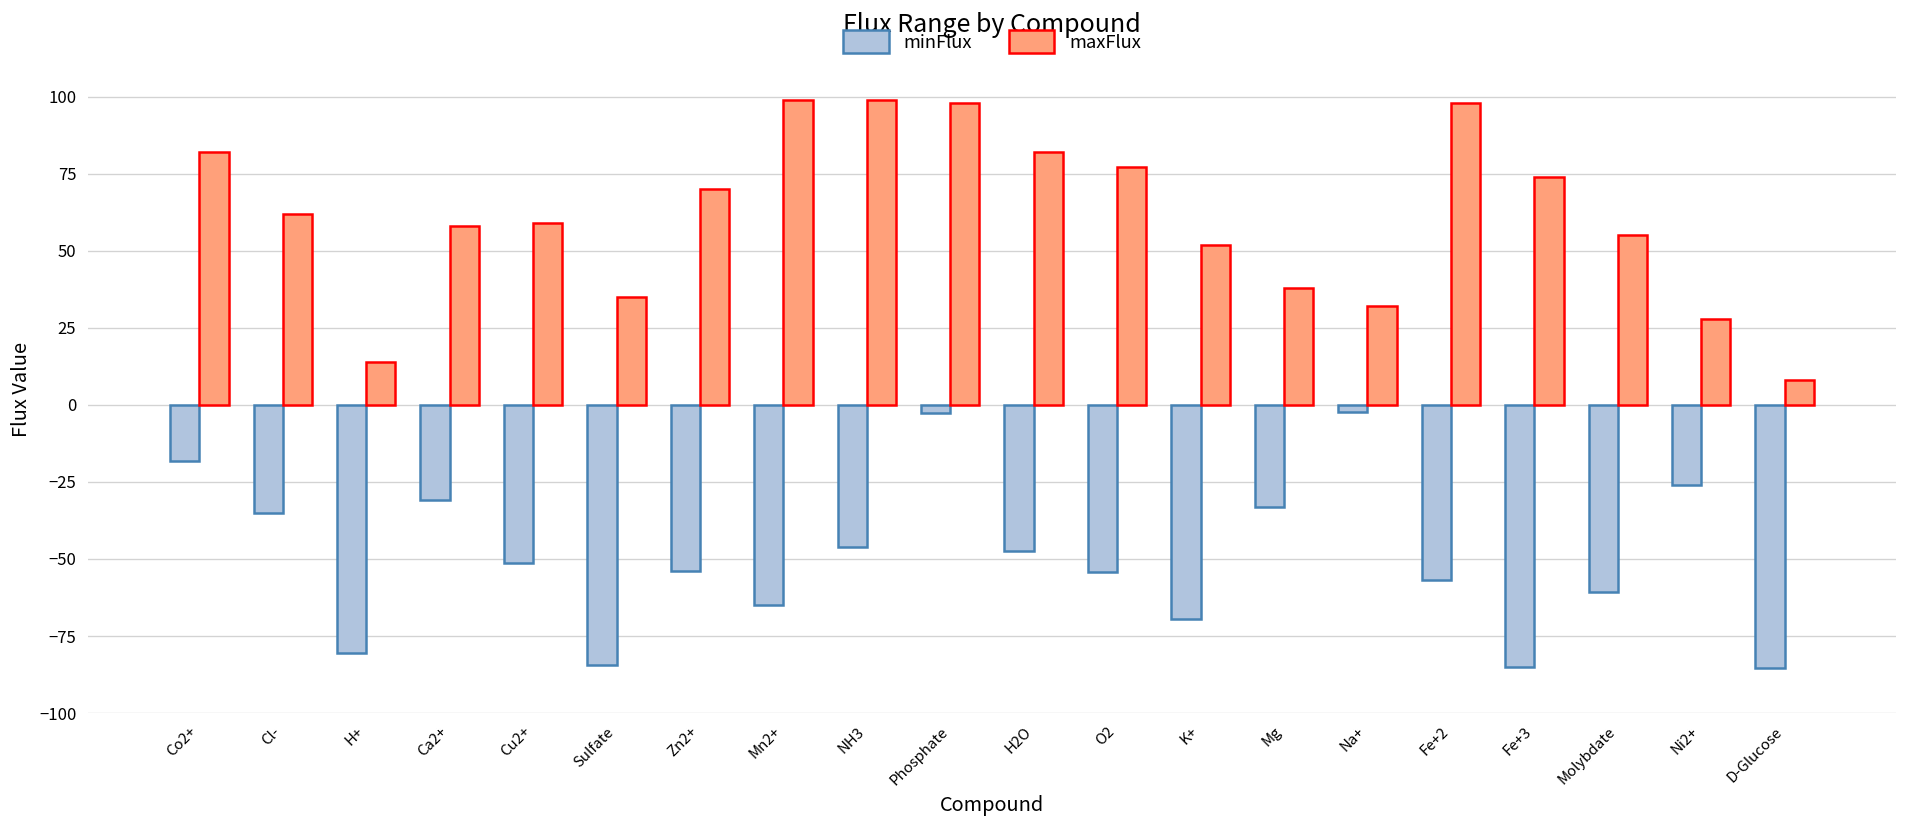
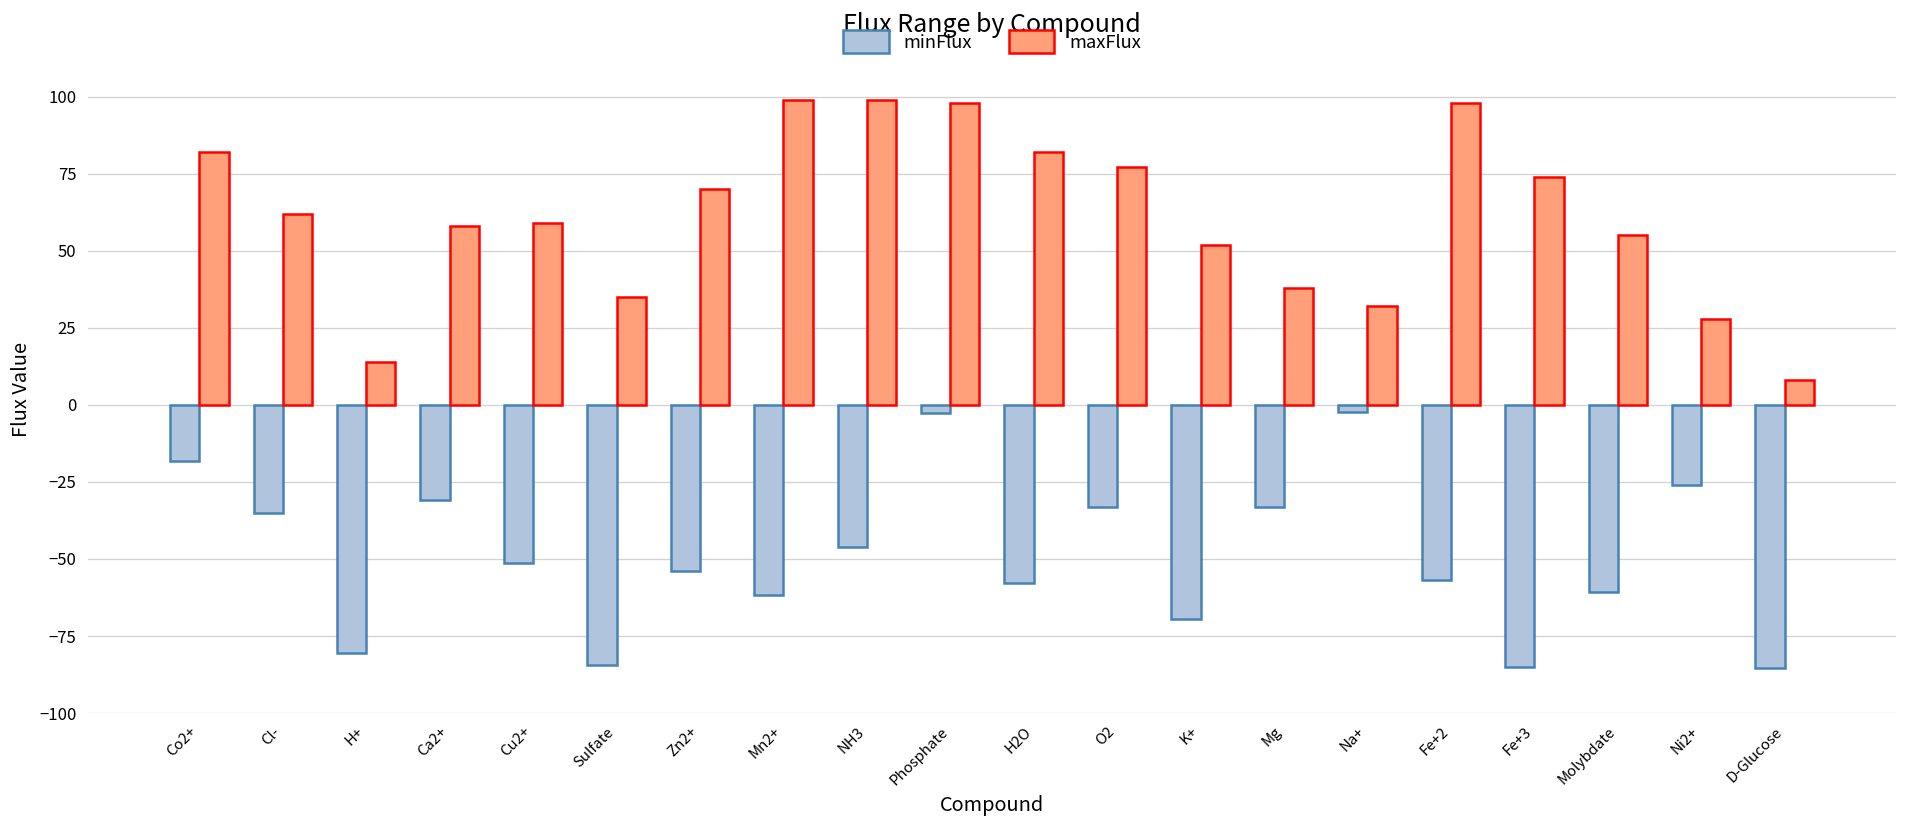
  {
    "minFlux": {
      "Co2+": -18,
      "Cl-": -35,
      "H+": -81,
      "Ca2+": -31,
      "Cu2+": -51,
      "Sulfate": -84,
      "Zn2+": -54,
-     "Mn2+": -65,
+     "Mn2+": -62,
      "NH3": -46,
      "Phosphate": -3,
-     "H2O": -47,
-     "O2": -54,
+     "H2O": -58,
+     "O2": -33,
      "K+": -69,
      "Mg": -33,
      "Na+": -2,
      "Fe+2": -57,
      "Fe+3": -85,
      "Molybdate": -61,
      "Ni2+": -26,
      "D-Glucose": -85
    },
    "maxFlux": {
      "Co2+": 82,
      "Cl-": 62,
      "H+": 14,
      "Ca2+": 58,
      "Cu2+": 59,
      "Sulfate": 35,
      "Zn2+": 70,
      "Mn2+": 99,
      "NH3": 99,
      "Phosphate": 98,
      "H2O": 82,
      "O2": 77,
      "K+": 52,
      "Mg": 38,
      "Na+": 32,
      "Fe+2": 98,
      "Fe+3": 74,
      "Molybdate": 55,
      "Ni2+": 28,
      "D-Glucose": 8
    }
  }
